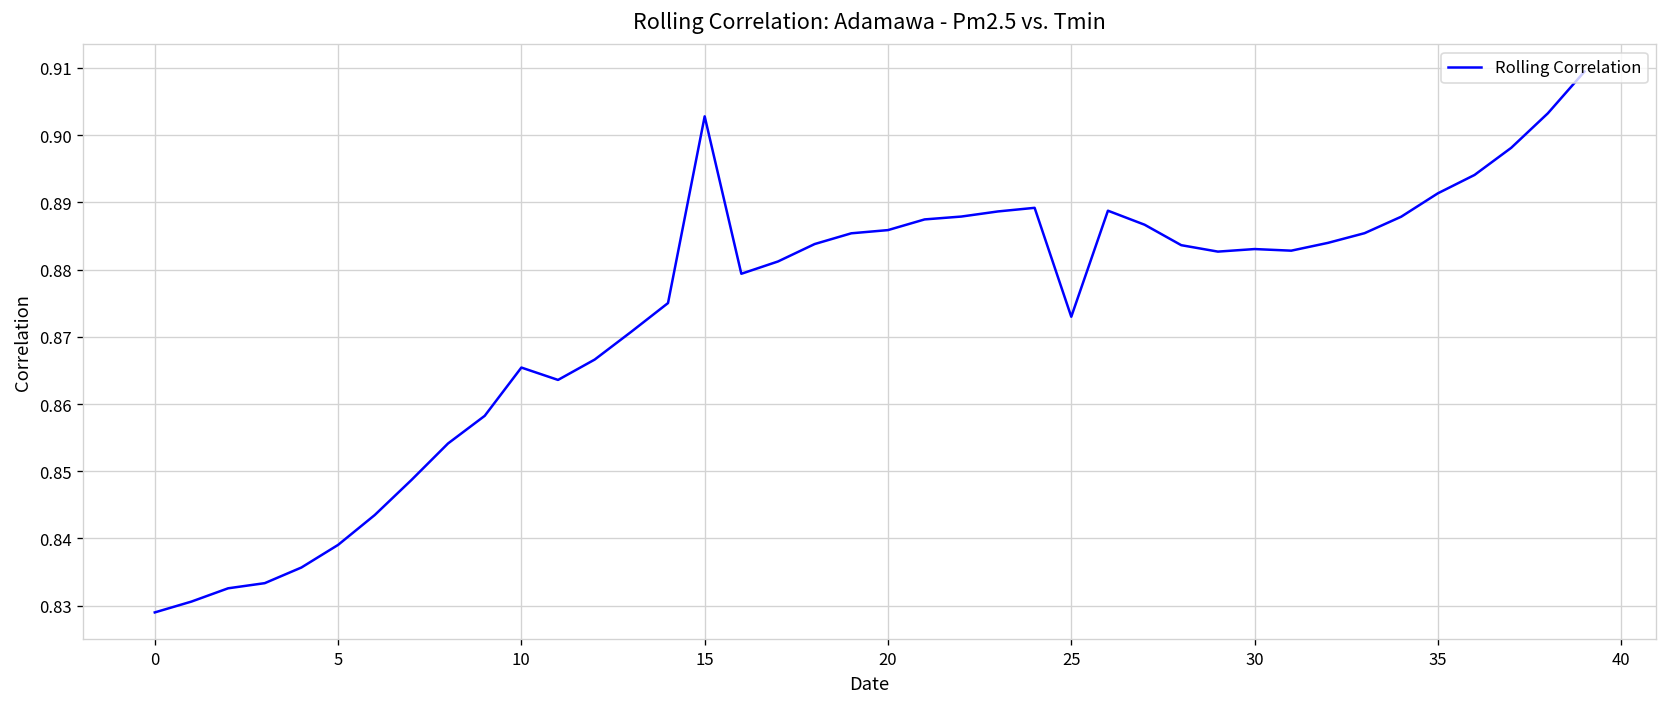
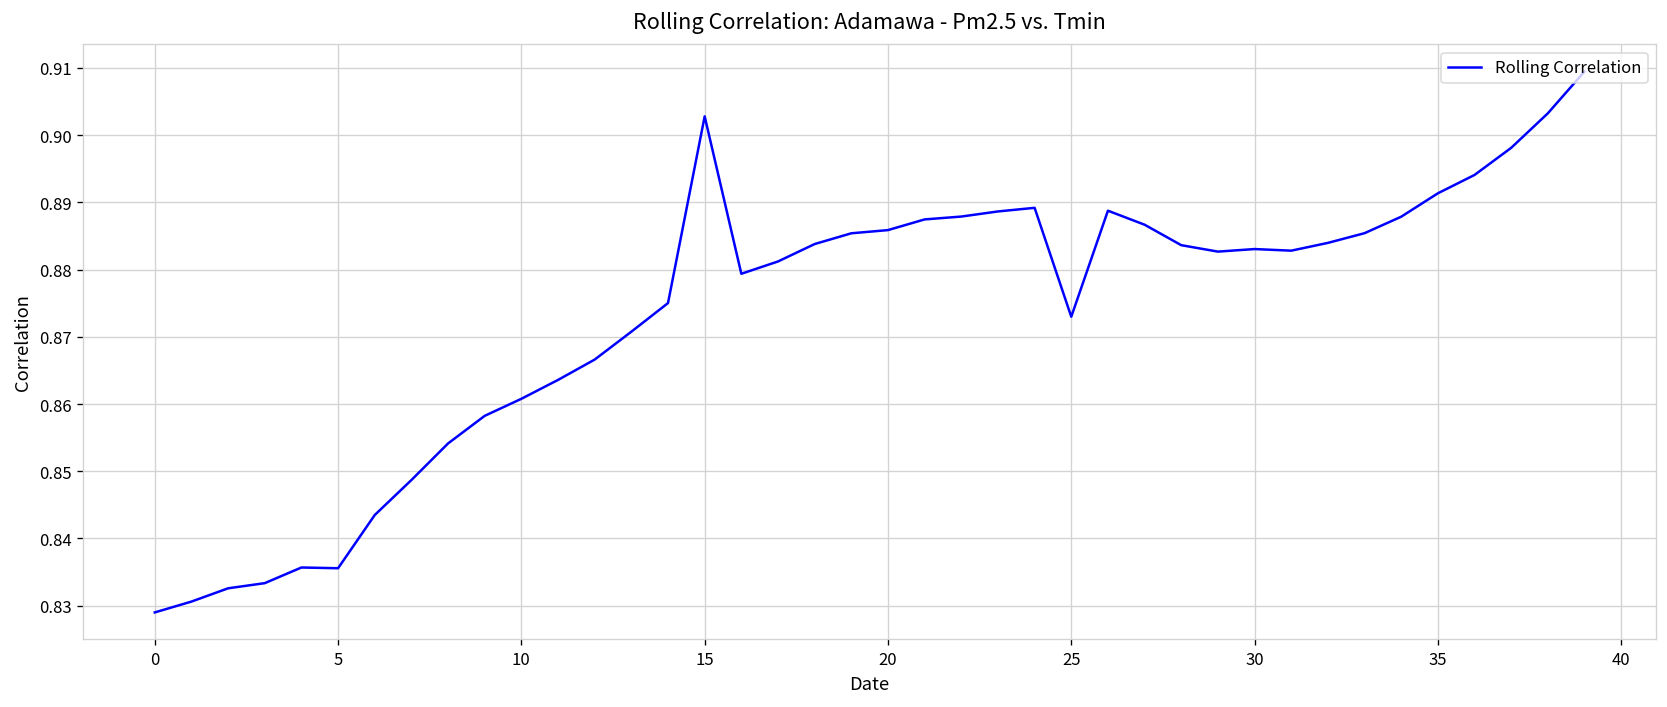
  {
    "0": 0.829,
-   "5": 0.839,
-   "10": 0.865,
+   "5": 0.836,
+   "10": 0.861,
    "15": 0.903,
    "20": 0.886,
    "25": 0.873,
    "30": 0.883,
    "35": 0.891
  }
